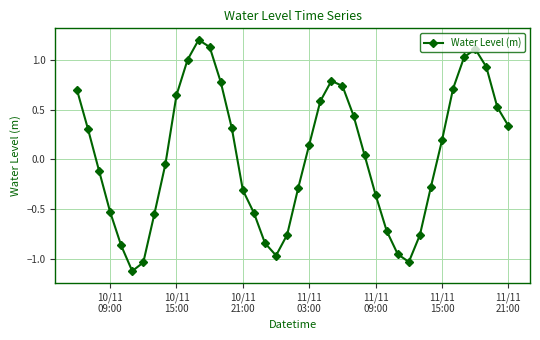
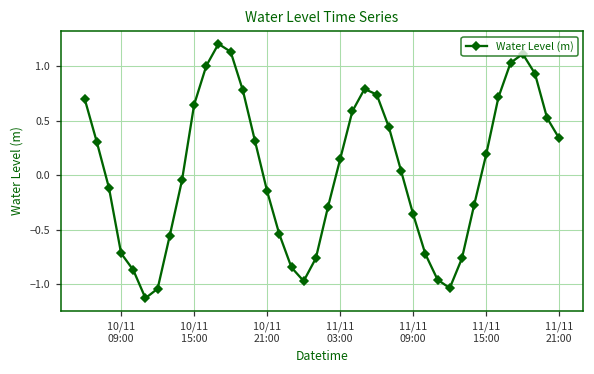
  {
-   "10/11 09:00": -0.5,
+   "10/11 09:00": -0.7,
    "10/11 15:00": 0.6,
-   "10/11 21:00": -0.3,
+   "10/11 21:00": -0.1,
    "11/11 03:00": 0.1,
    "11/11 09:00": -0.4,
    "11/11 15:00": 0.2,
    "11/11 21:00": 0.3
  }
